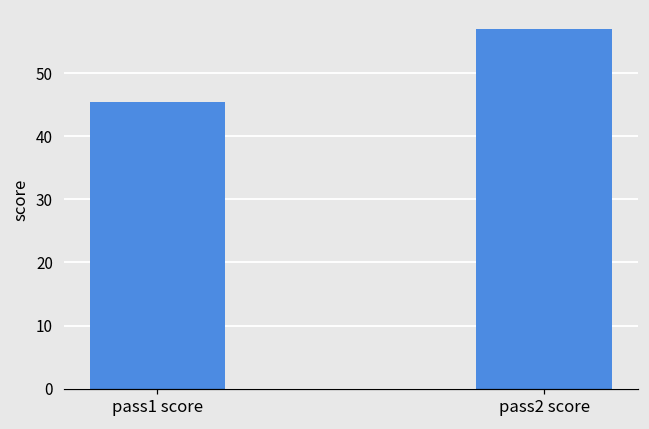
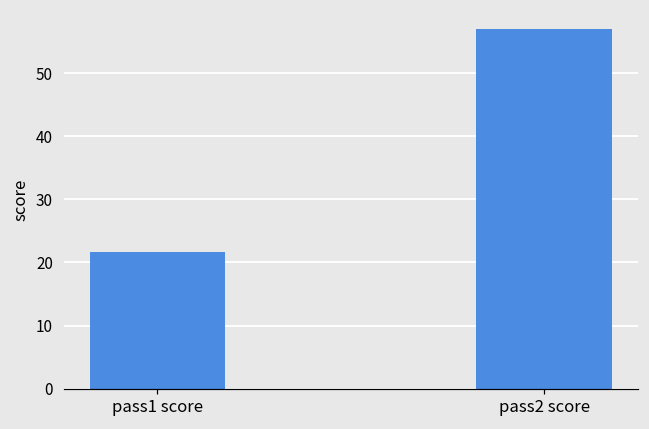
  {
-   "pass1 score": 45,
+   "pass1 score": 22,
    "pass2 score": 57
  }
